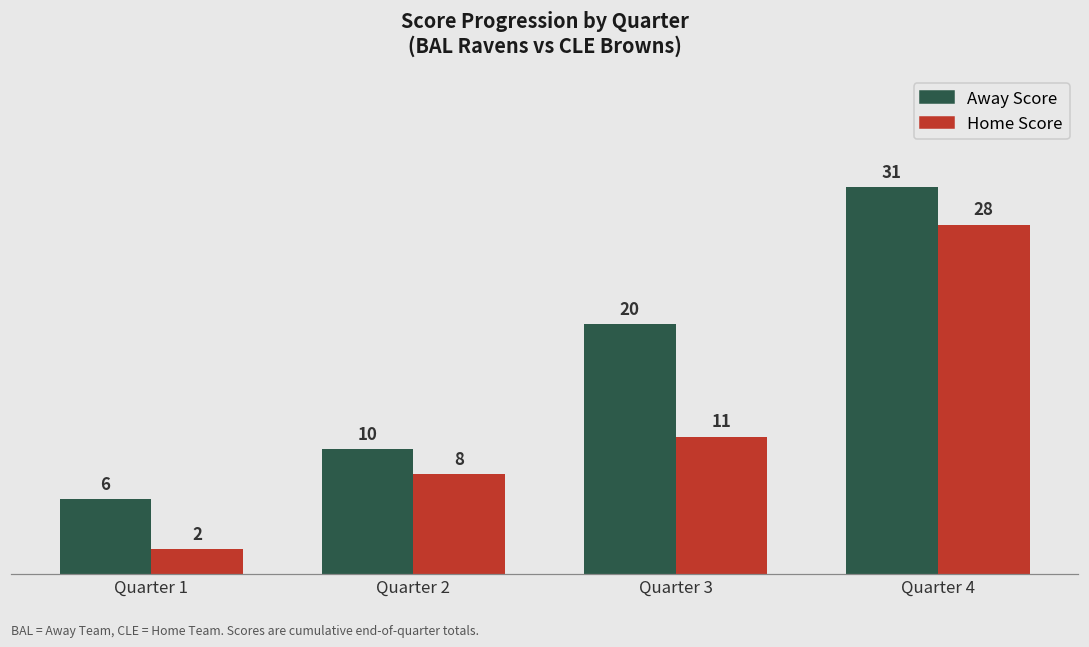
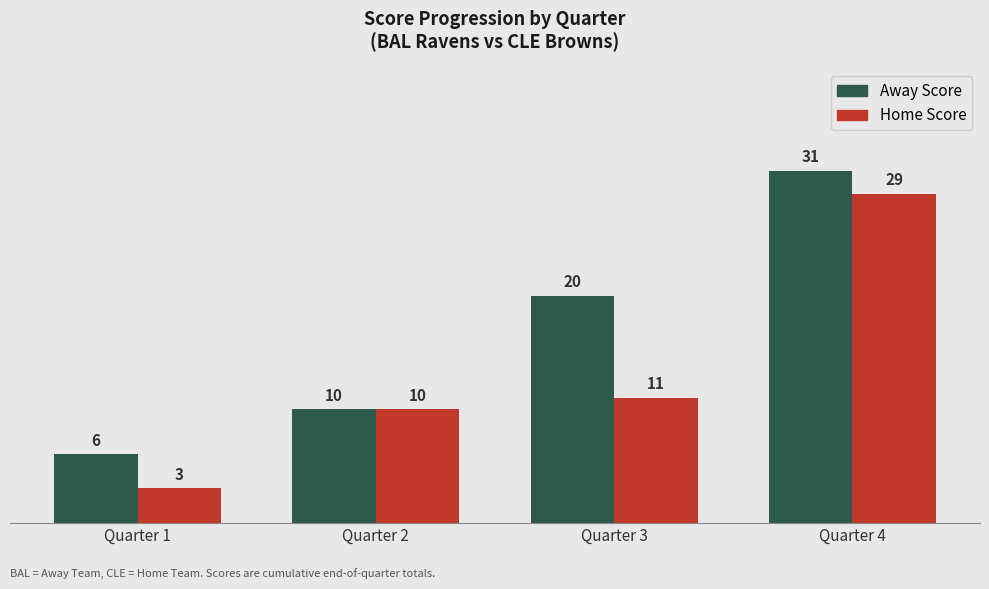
  {
    "Away Score": {
      "Quarter 1": 6,
      "Quarter 2": 10,
      "Quarter 3": 20,
      "Quarter 4": 31
    },
    "Home Score": {
-     "Quarter 1": 2,
-     "Quarter 2": 8,
+     "Quarter 1": 3,
+     "Quarter 2": 10,
      "Quarter 3": 11,
-     "Quarter 4": 28
+     "Quarter 4": 29
    }
  }
